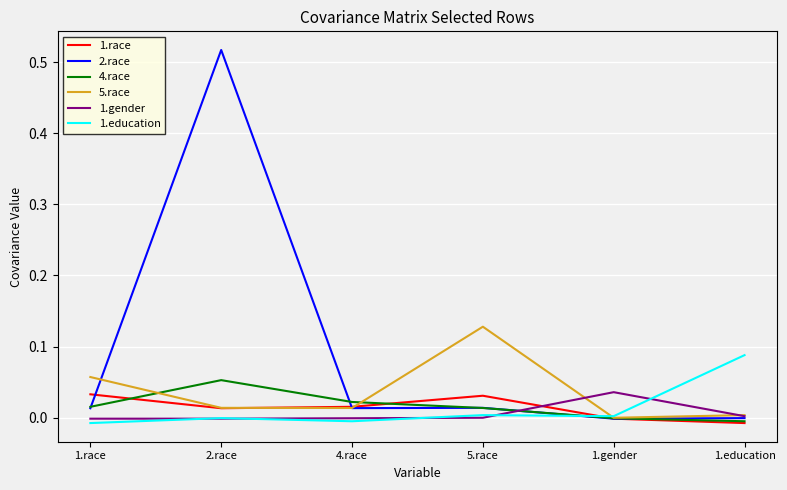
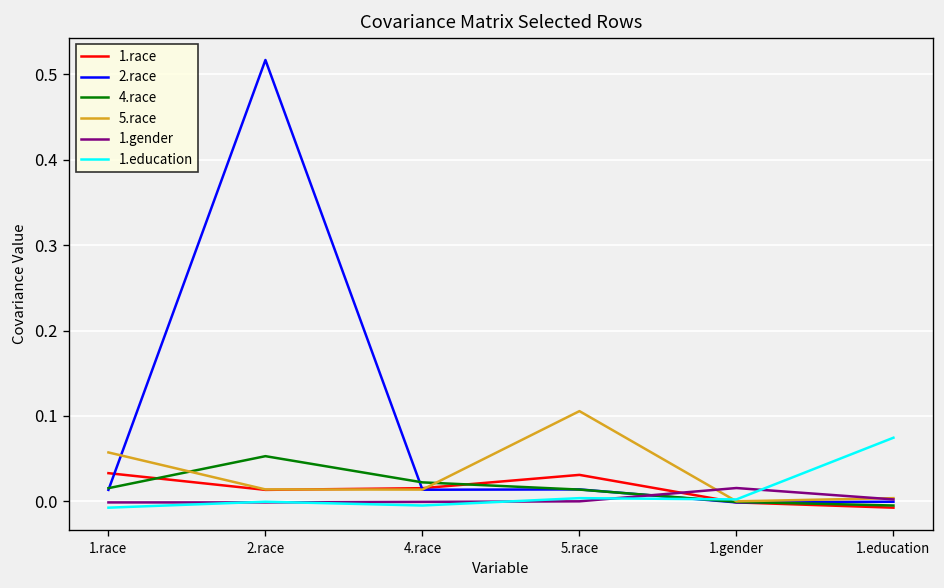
  {
    "1.race": {
      "1.race": 0.03,
      "5.race": 0.03
    },
    "2.race": {
      "2.race": 0.52
    },
    "4.race": {
      "2.race": 0.05,
      "4.race": 0.02
    },
    "5.race": {
      "1.race": 0.06,
-     "5.race": 0.13
+     "5.race": 0.11
    },
    "1.gender": {
      "1.race": 0.00,
      "4.race": 0.00,
      "5.race": 0.00,
-     "1.gender": 0.04
+     "1.gender": 0.02
    },
    "1.education": {
      "1.race": -0.01,
      "4.race": 0.00,
      "5.race": 0.00,
-     "1.education": 0.09
+     "1.education": 0.07
    }
  }
